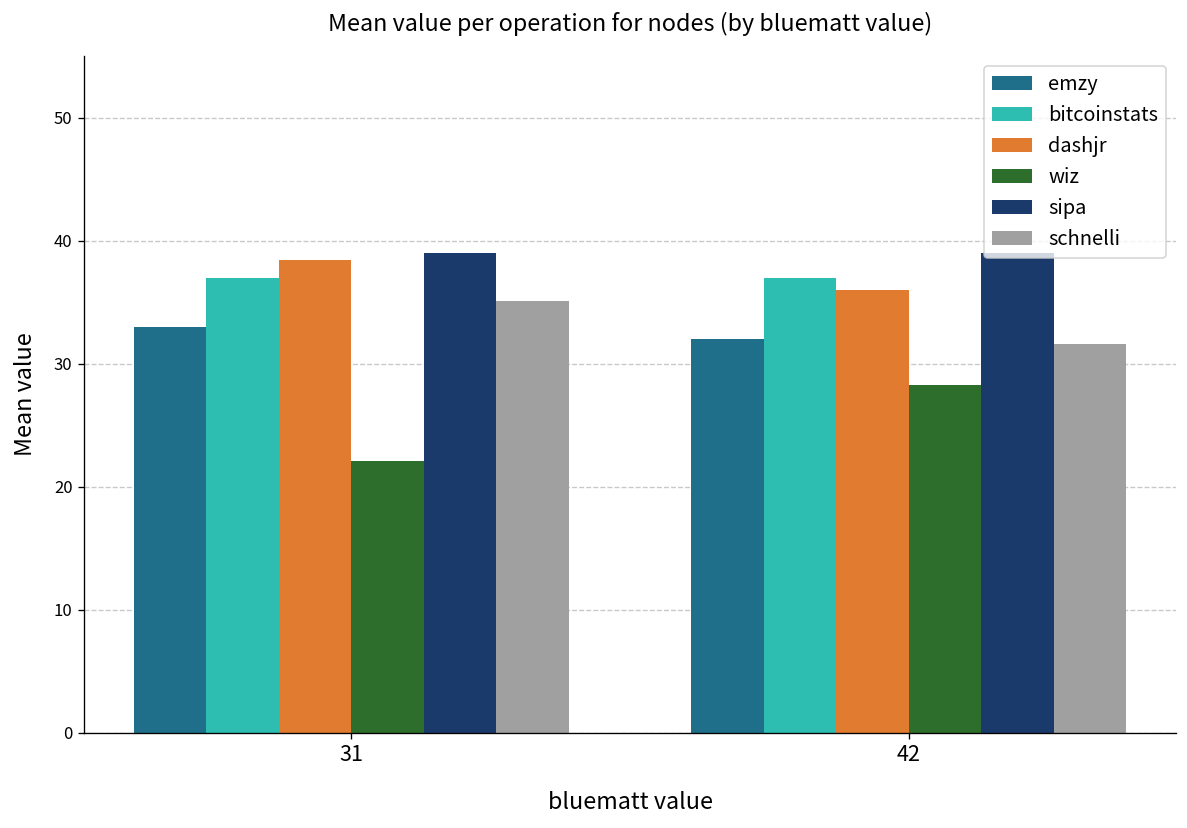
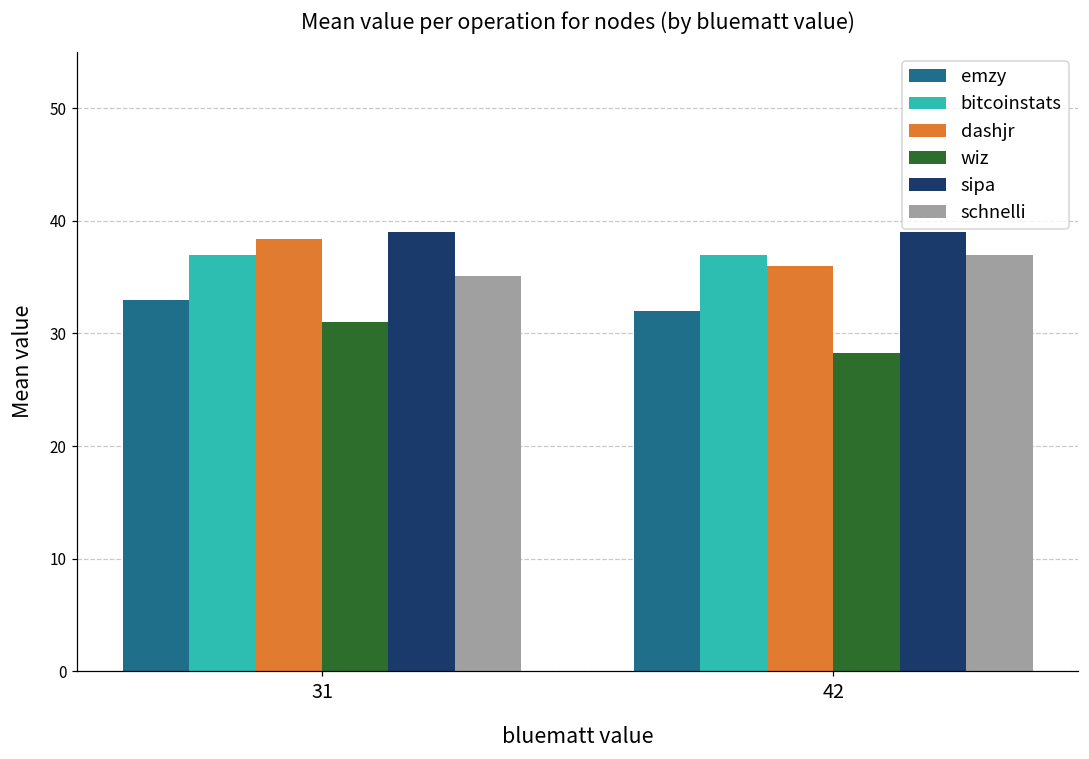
  {
    "emzy": {
      "31": 33.0,
      "42": 32.0
    },
    "bitcoinstats": {
      "31": 37.0,
      "42": 37.0
    },
    "dashjr": {
      "31": 38.4,
      "42": 36.0
    },
    "wiz": {
-     "31": 22.1,
+     "31": 31.0,
      "42": 28.3
    },
    "sipa": {
      "31": 39.0
    },
    "schnelli": {
      "31": 35.1,
-     "42": 31.6
+     "42": 37.0
    }
  }
